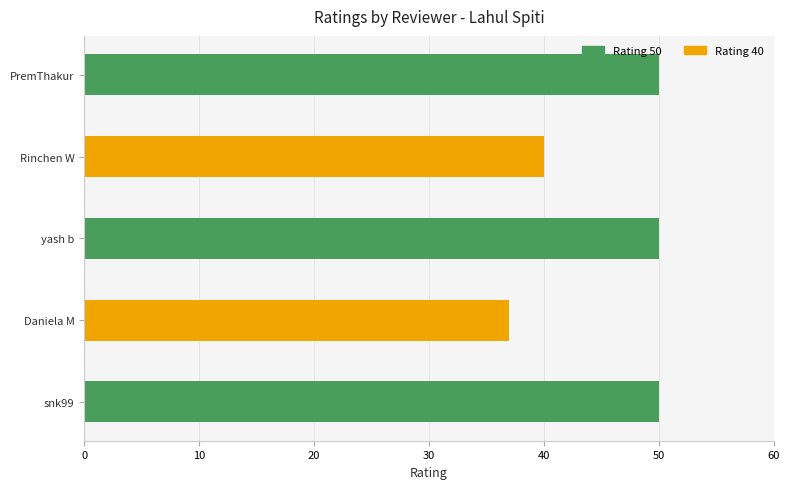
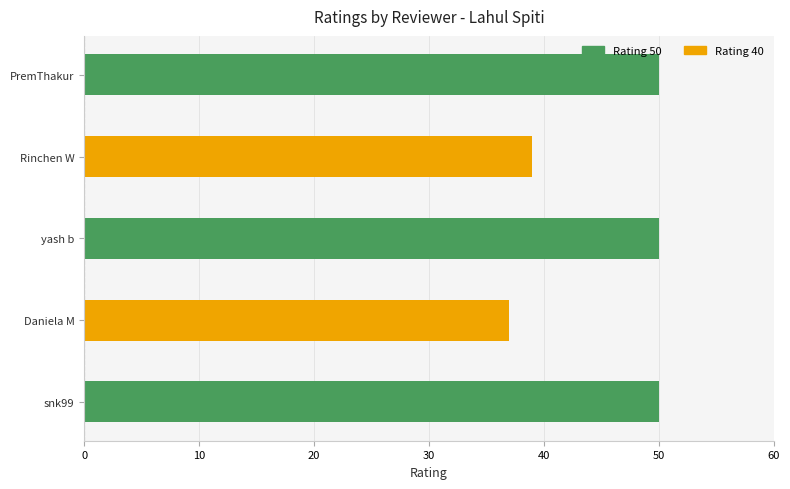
  {
    "PremThakur": 50,
-   "Rinchen W": 40,
+   "Rinchen W": 39,
    "yash b": 50,
    "Daniela M": 37,
    "snk99": 50
  }
